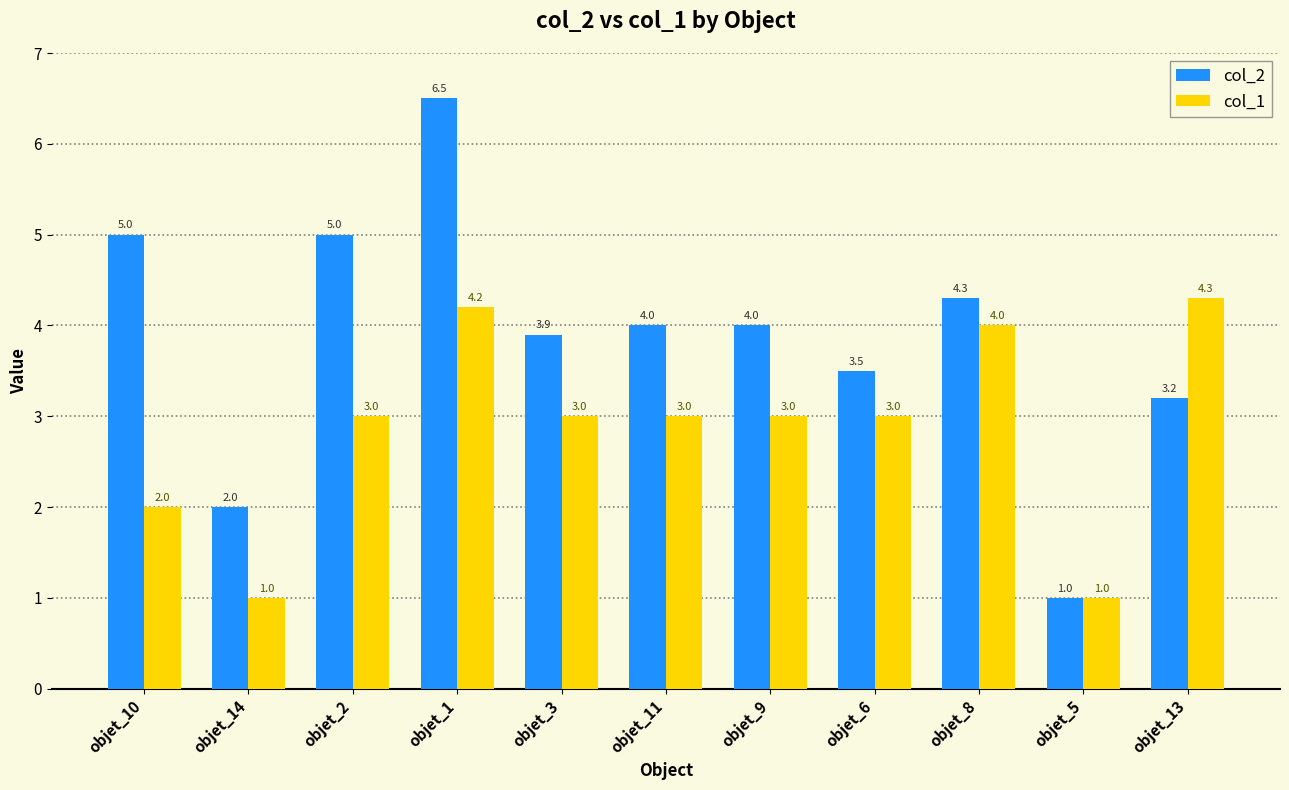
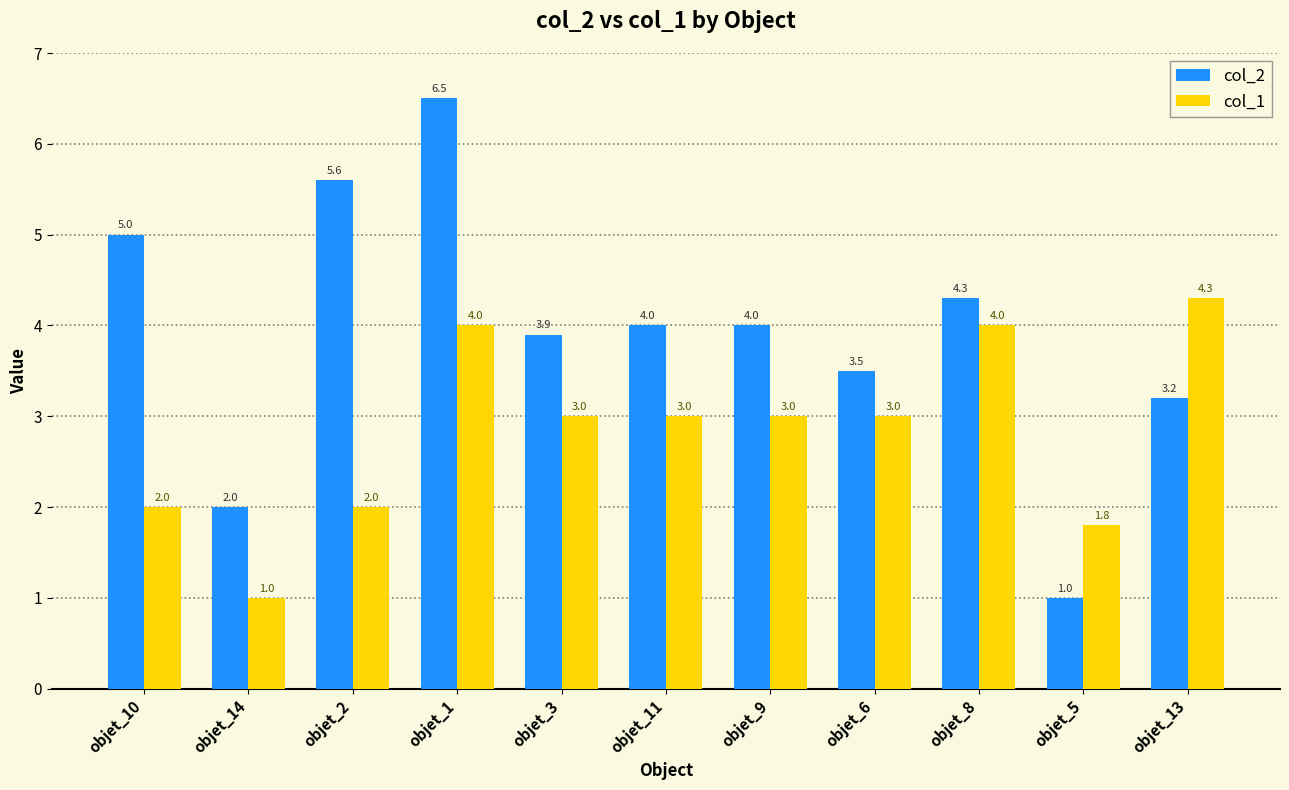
  {
    "col_2": {
      "objet_10": 5.0,
      "objet_14": 2.0,
-     "objet_2": 5.0,
+     "objet_2": 5.6,
      "objet_1": 6.5,
      "objet_3": 3.9,
      "objet_11": 4.0,
      "objet_9": 4.0,
      "objet_6": 3.5,
      "objet_8": 4.3,
      "objet_5": 1.0,
      "objet_13": 3.2
    },
    "col_1": {
      "objet_10": 2.0,
      "objet_14": 1.0,
-     "objet_2": 3.0,
-     "objet_1": 4.2,
+     "objet_2": 2.0,
+     "objet_1": 4.0,
      "objet_3": 3.0,
      "objet_11": 3.0,
      "objet_9": 3.0,
      "objet_6": 3.0,
      "objet_8": 4.0,
-     "objet_5": 1.0,
+     "objet_5": 1.8,
      "objet_13": 4.3
    }
  }
